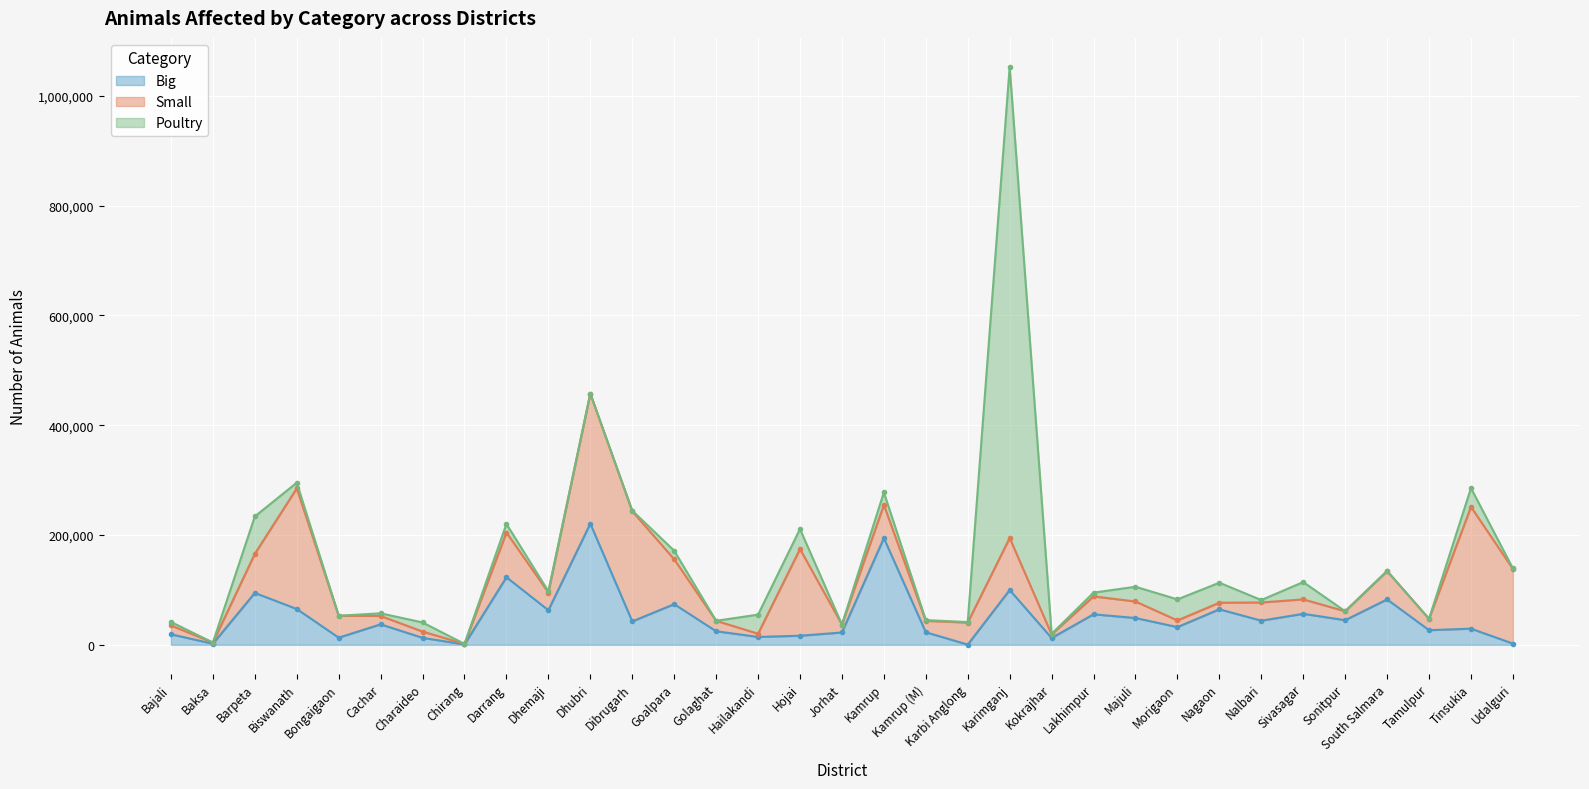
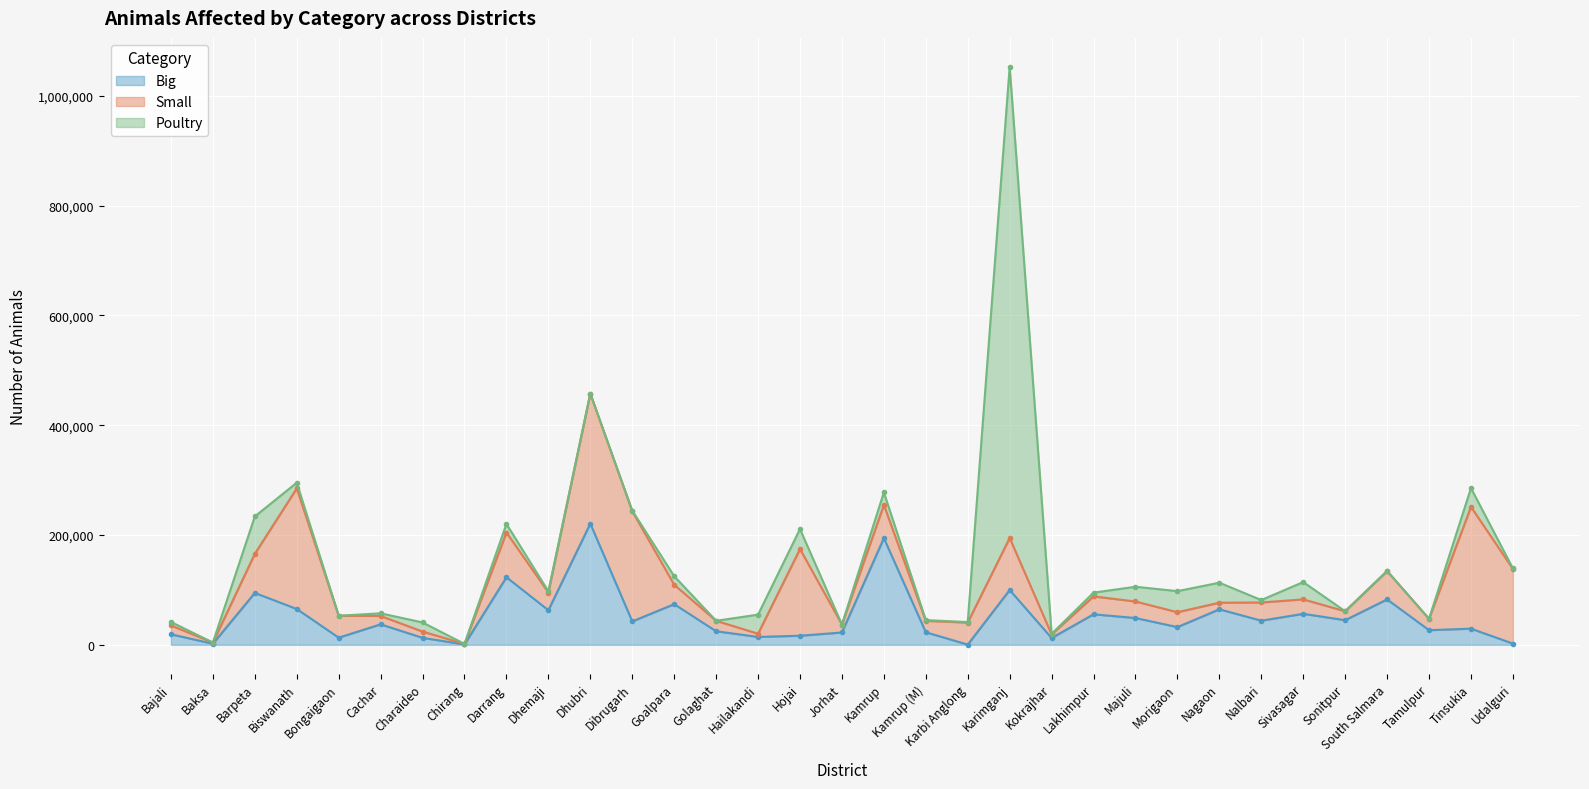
  {
    "Small": {
      "Bajali": "20,000",
      "Barpeta": "70,000",
      "Biswanath": "220,000",
      "Cachar": "20,000",
      "Charaideo": "10,000",
      "Darrang": "80,000",
-     "Goalpara": "80,000",
+     "Goalpara": "40,000",
      "Hailakandi": "10,000",
      "Hojai": "160,000",
      "Kamrup": "60,000",
      "Karimganj": "90,000",
      "Lakhimpur": "30,000",
      "Majuli": "30,000",
-     "Morigaon": "10,000",
+     "Morigaon": "30,000",
      "Nagaon": "10,000",
      "Sivasagar": "30,000",
      "Tinsukia": "220,000"
    }
  }
